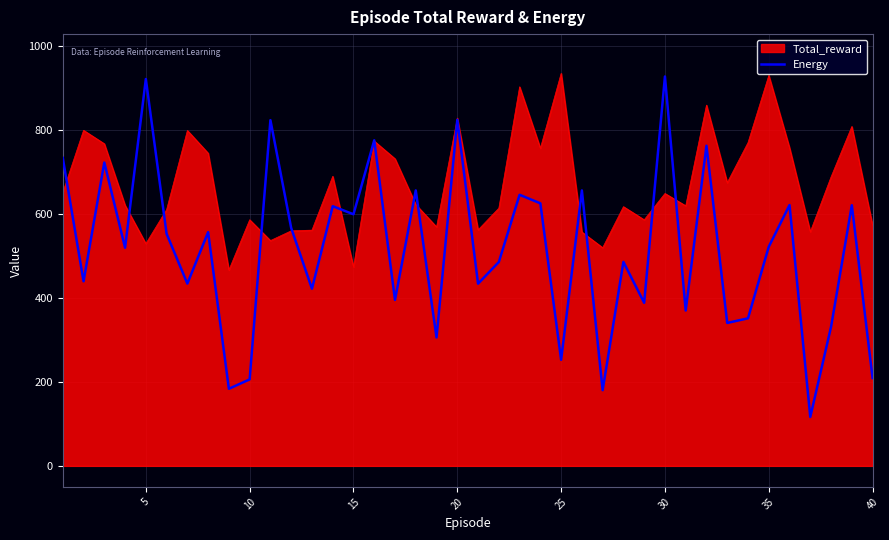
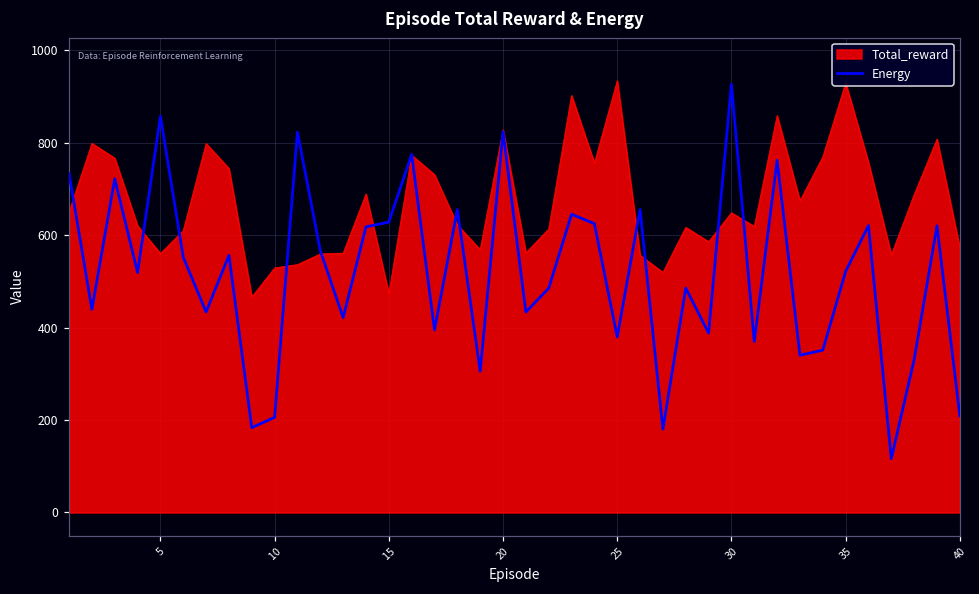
  {
    "Total_reward": {
-     "5": 530,
-     "10": 590,
+     "5": 560,
+     "10": 530,
      "15": 470,
      "25": 930,
      "30": 650,
      "35": 930,
      "40": 570
    },
    "Energy": {
-     "5": 920,
+     "5": 860,
      "10": 210,
-     "15": 600,
-     "25": 250,
+     "15": 630,
+     "25": 380,
      "30": 930,
      "35": 520,
      "40": 210
    }
  }
